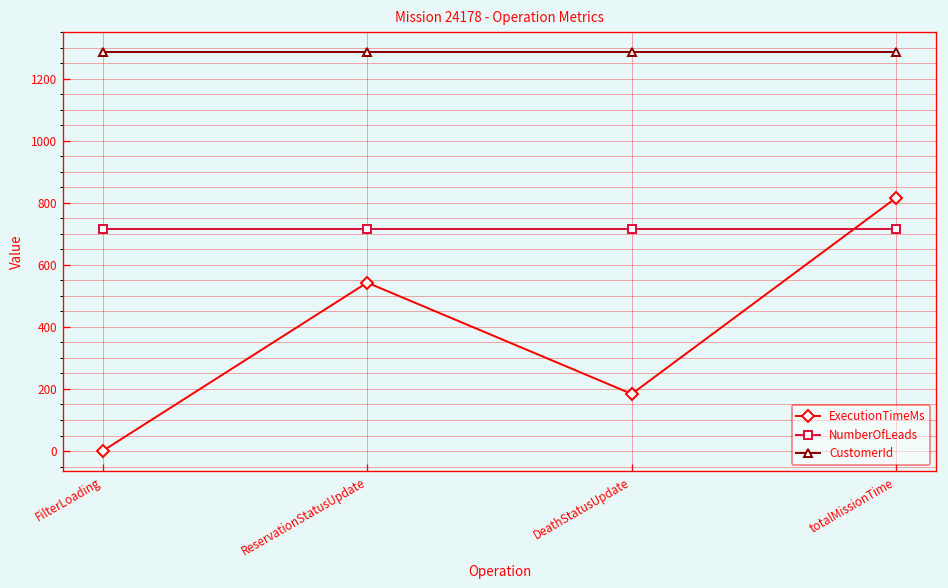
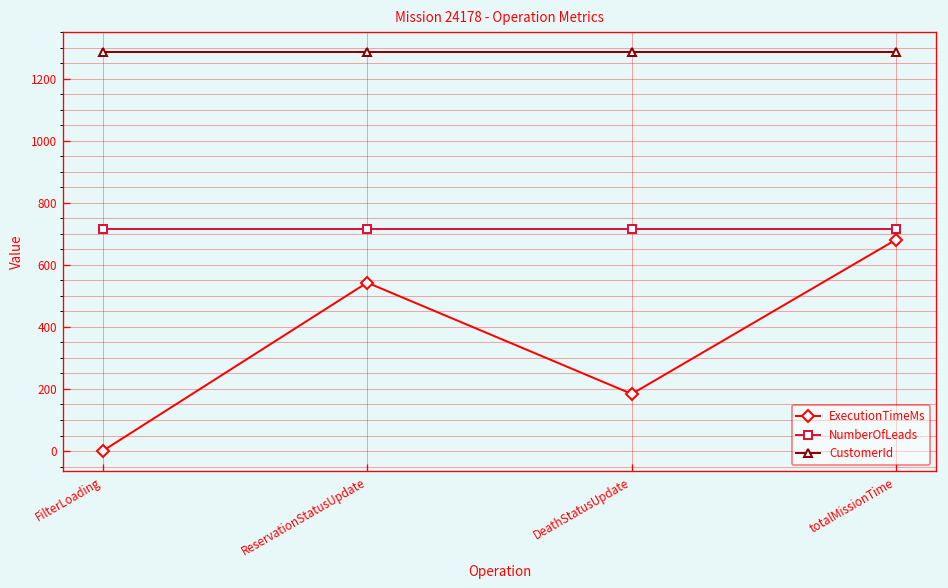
  {
    "ExecutionTimeMs": {
      "FilterLoading": 0,
      "ReservationStatusUpdate": 540,
      "DeathStatusUpdate": 180,
-     "totalMissionTime": 820
+     "totalMissionTime": 680
    },
    "NumberOfLeads": {
      "FilterLoading": 720,
      "ReservationStatusUpdate": 720,
      "DeathStatusUpdate": 720,
      "totalMissionTime": 720
    },
    "CustomerId": {
      "FilterLoading": 1290,
      "ReservationStatusUpdate": 1290,
      "DeathStatusUpdate": 1290,
      "totalMissionTime": 1290
    }
  }
